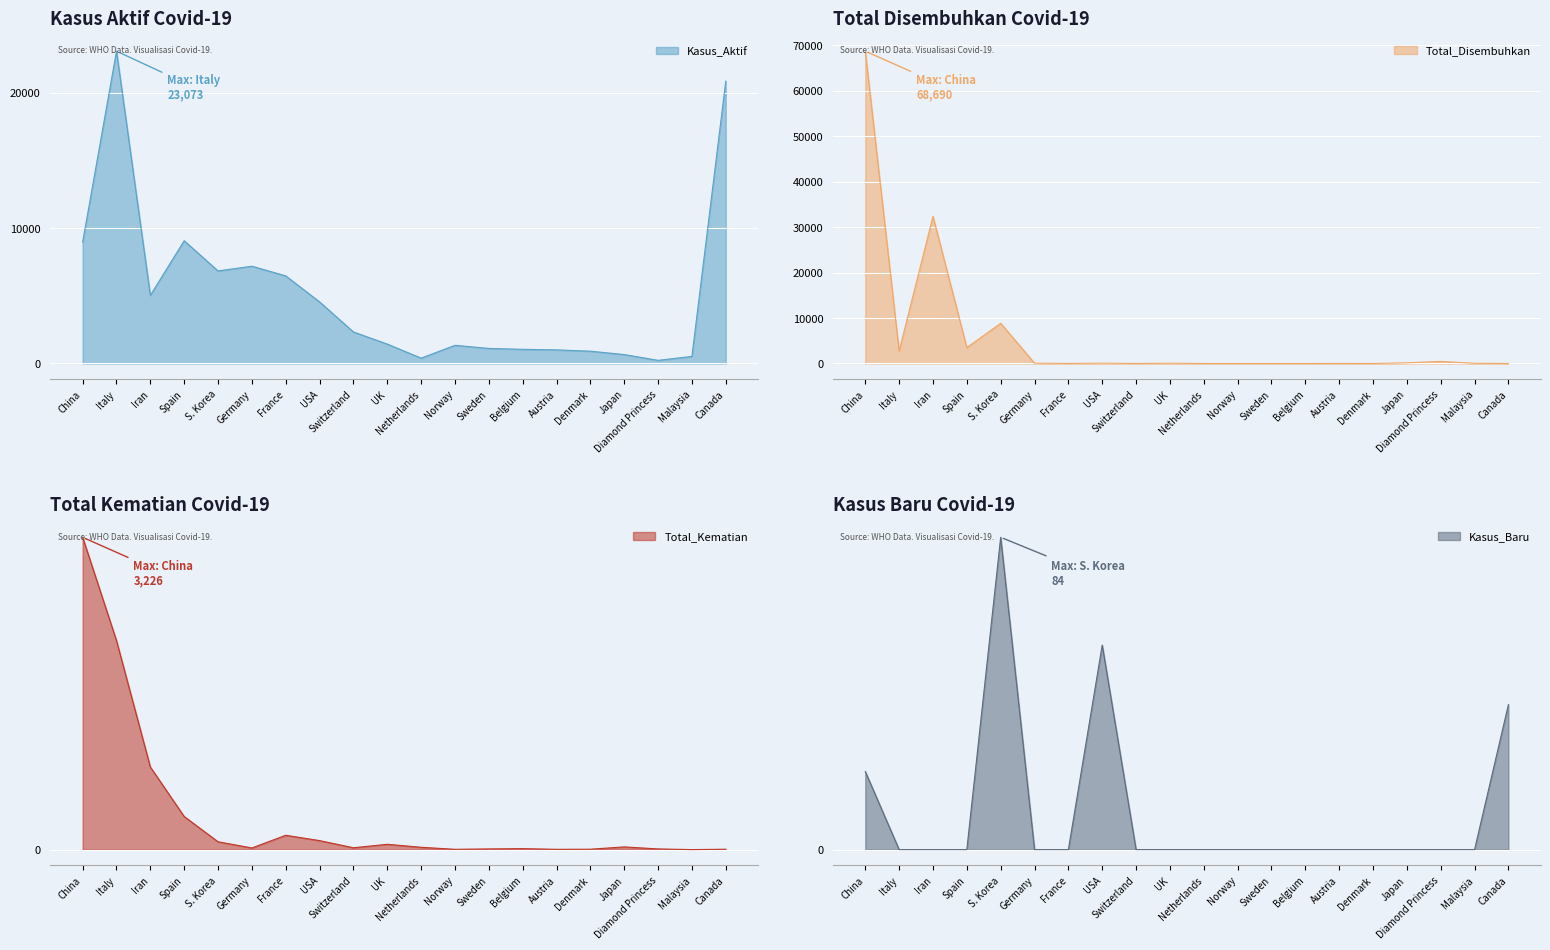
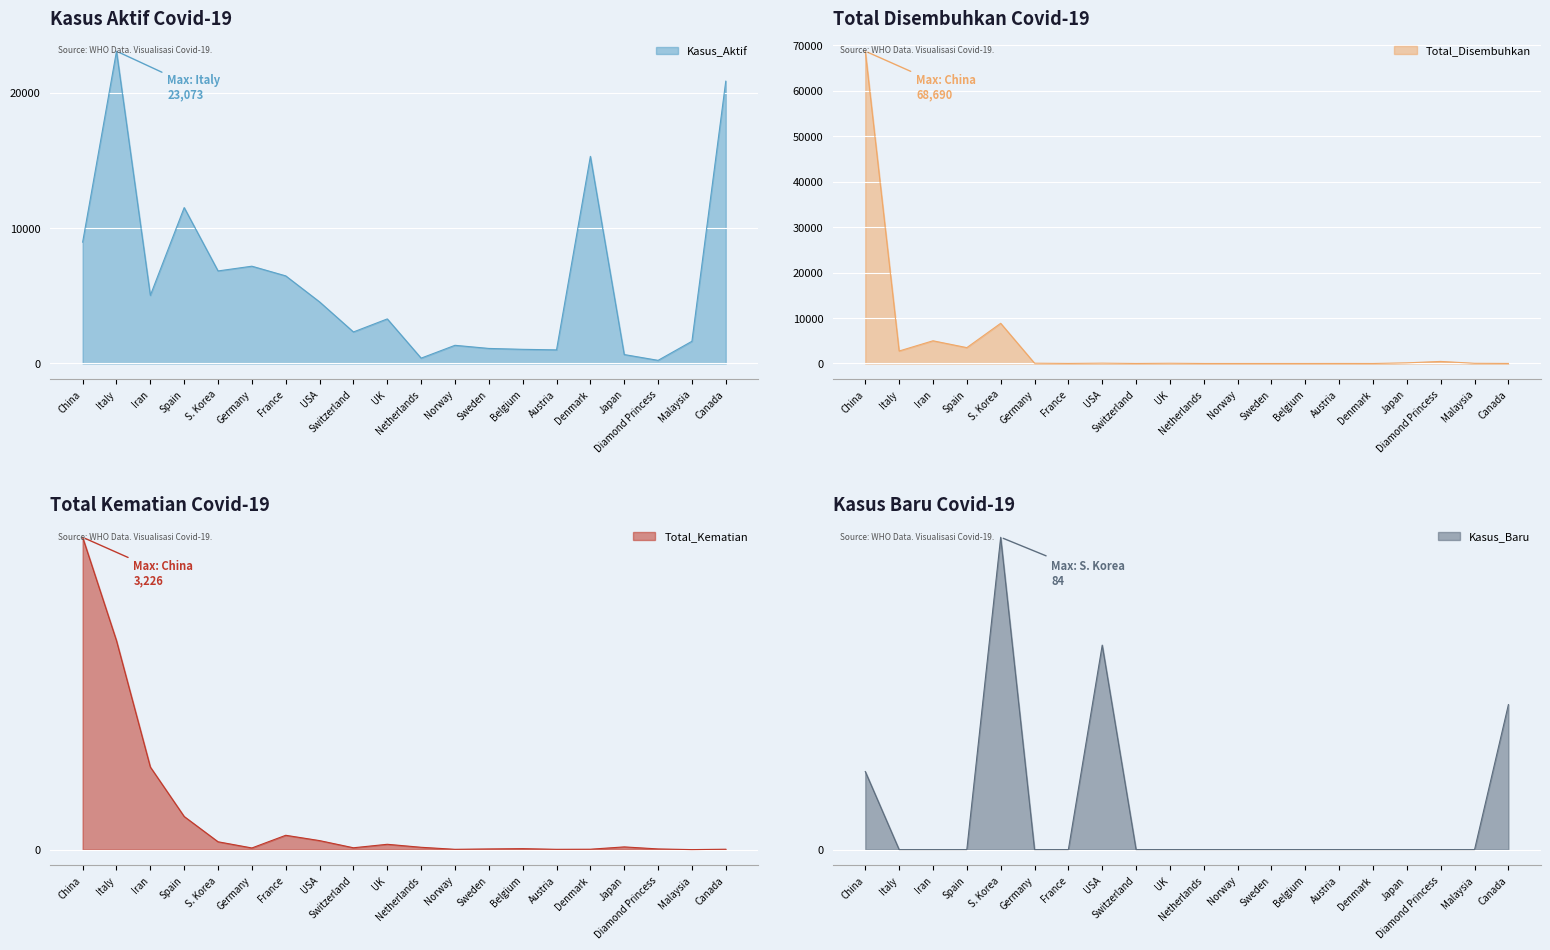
  {
    "Kasus Aktif Covid-19": {
      "China": "9000",
      "Iran": "5000",
-     "Spain": "9100",
+     "Spain": "11500",
      "S. Korea": "6800",
      "Germany": "7200",
      "France": "6500",
      "USA": "4600",
      "Switzerland": "2300",
-     "UK": "1400",
+     "UK": "3300",
      "Netherlands": "400",
      "Norway": "1300",
      "Sweden": "1100",
      "Belgium": "1000",
      "Austria": "1000",
-     "Denmark": "900",
+     "Denmark": "15300",
      "Japan": "700",
      "Diamond Princess": "200",
-     "Malaysia": "500",
+     "Malaysia": "1600",
      "Canada": "20900"
    },
    "Total Disembuhkan Covid-19": {
      "Italy": "3000",
-     "Iran": "32000",
+     "Iran": "5000",
      "Spain": "3000",
      "S. Korea": "9000",
      "Germany": "0",
      "France": "0",
      "USA": "0",
      "Switzerland": "0",
      "UK": "0",
      "Netherlands": "0",
      "Norway": "0",
      "Sweden": "0",
      "Belgium": "0",
      "Austria": "0",
      "Denmark": "0",
      "Japan": "0",
      "Diamond Princess": "0",
      "Malaysia": "0",
      "Canada": "0"
    },
    "Total Kematian Covid-19": {
      "China": "3,226"
    },
    "Kasus Baru Covid-19": {
      "S. Korea": "84"
    }
  }
